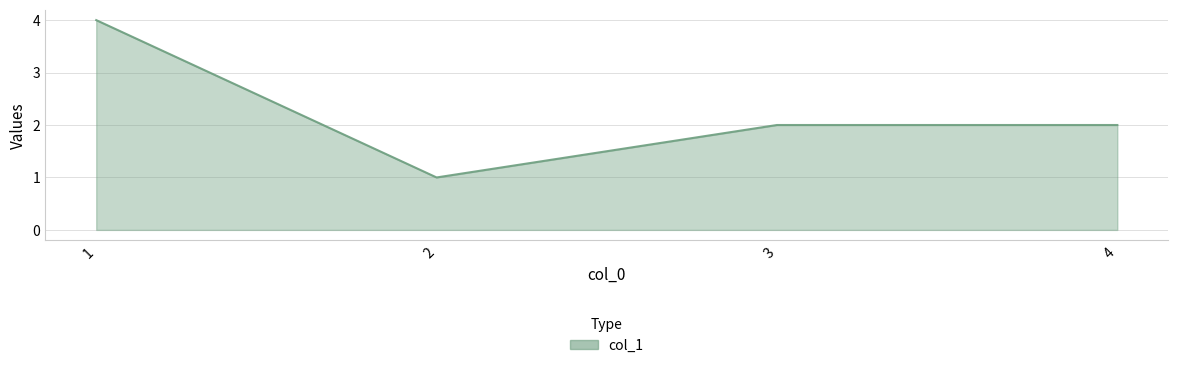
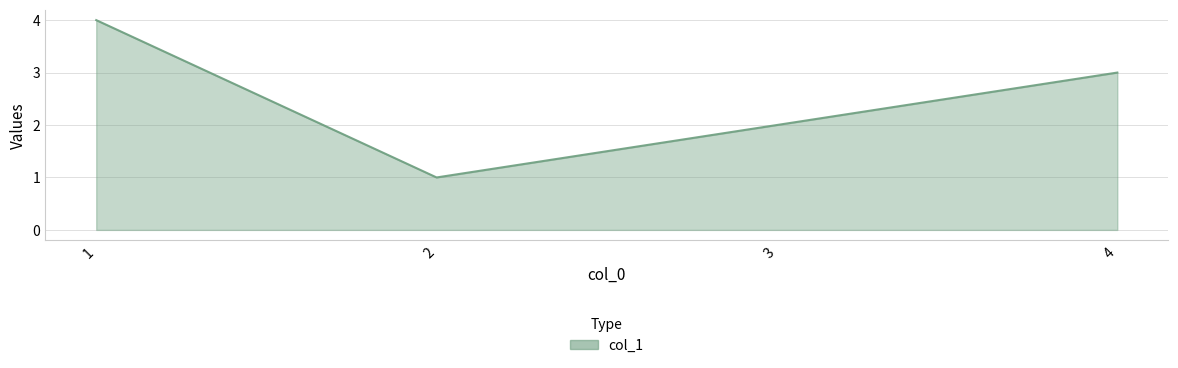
  {
    "1": 4,
    "2": 1,
    "3": 2,
-   "4": 2
+   "4": 3
  }
